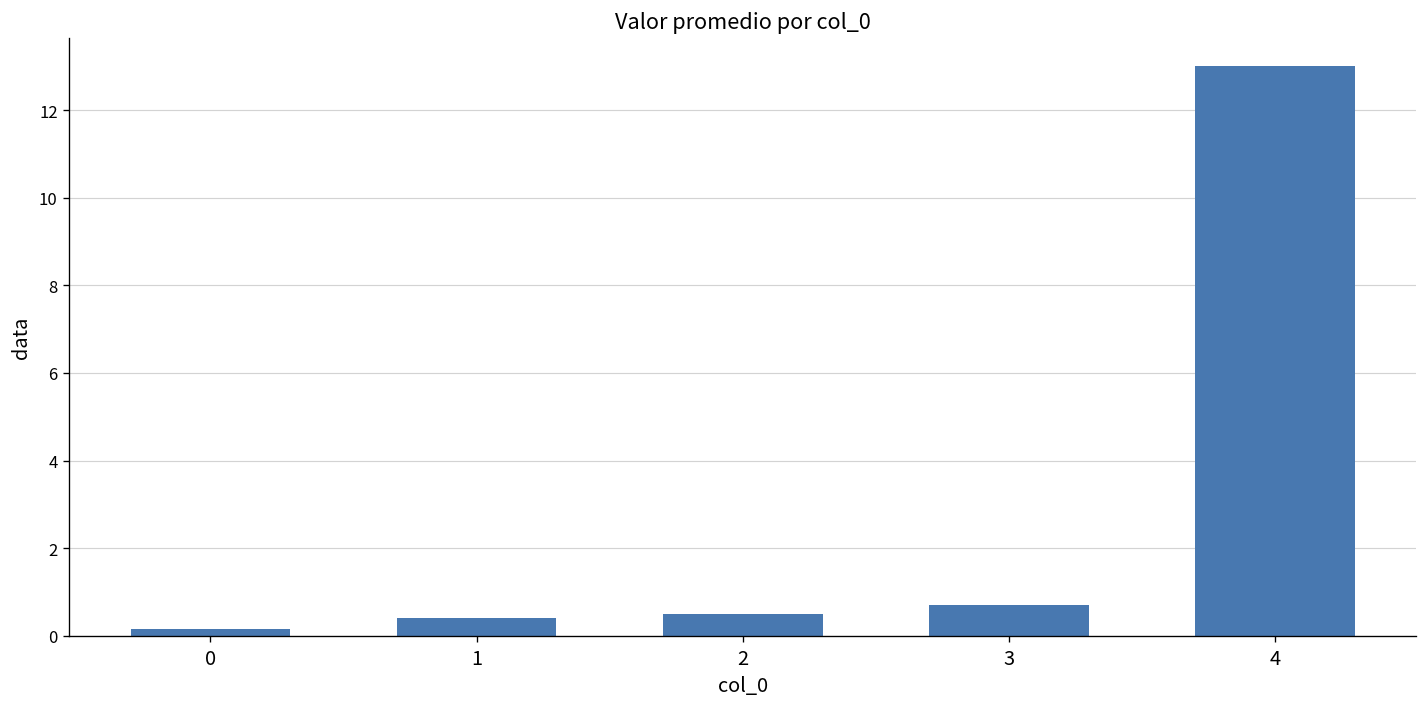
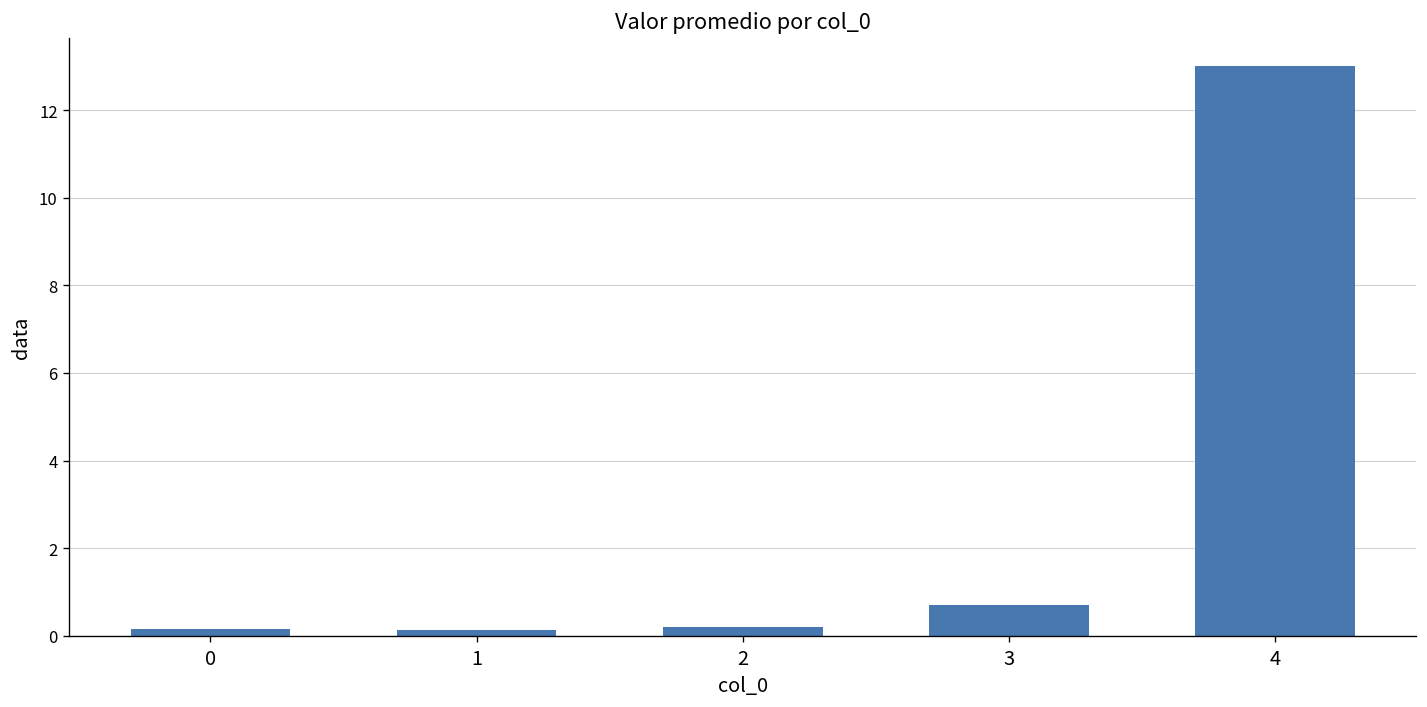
  {
    "0": 0.2,
-   "1": 0.4,
-   "2": 0.5,
+   "1": 0.1,
+   "2": 0.2,
    "3": 0.7,
    "4": 13.0
  }
